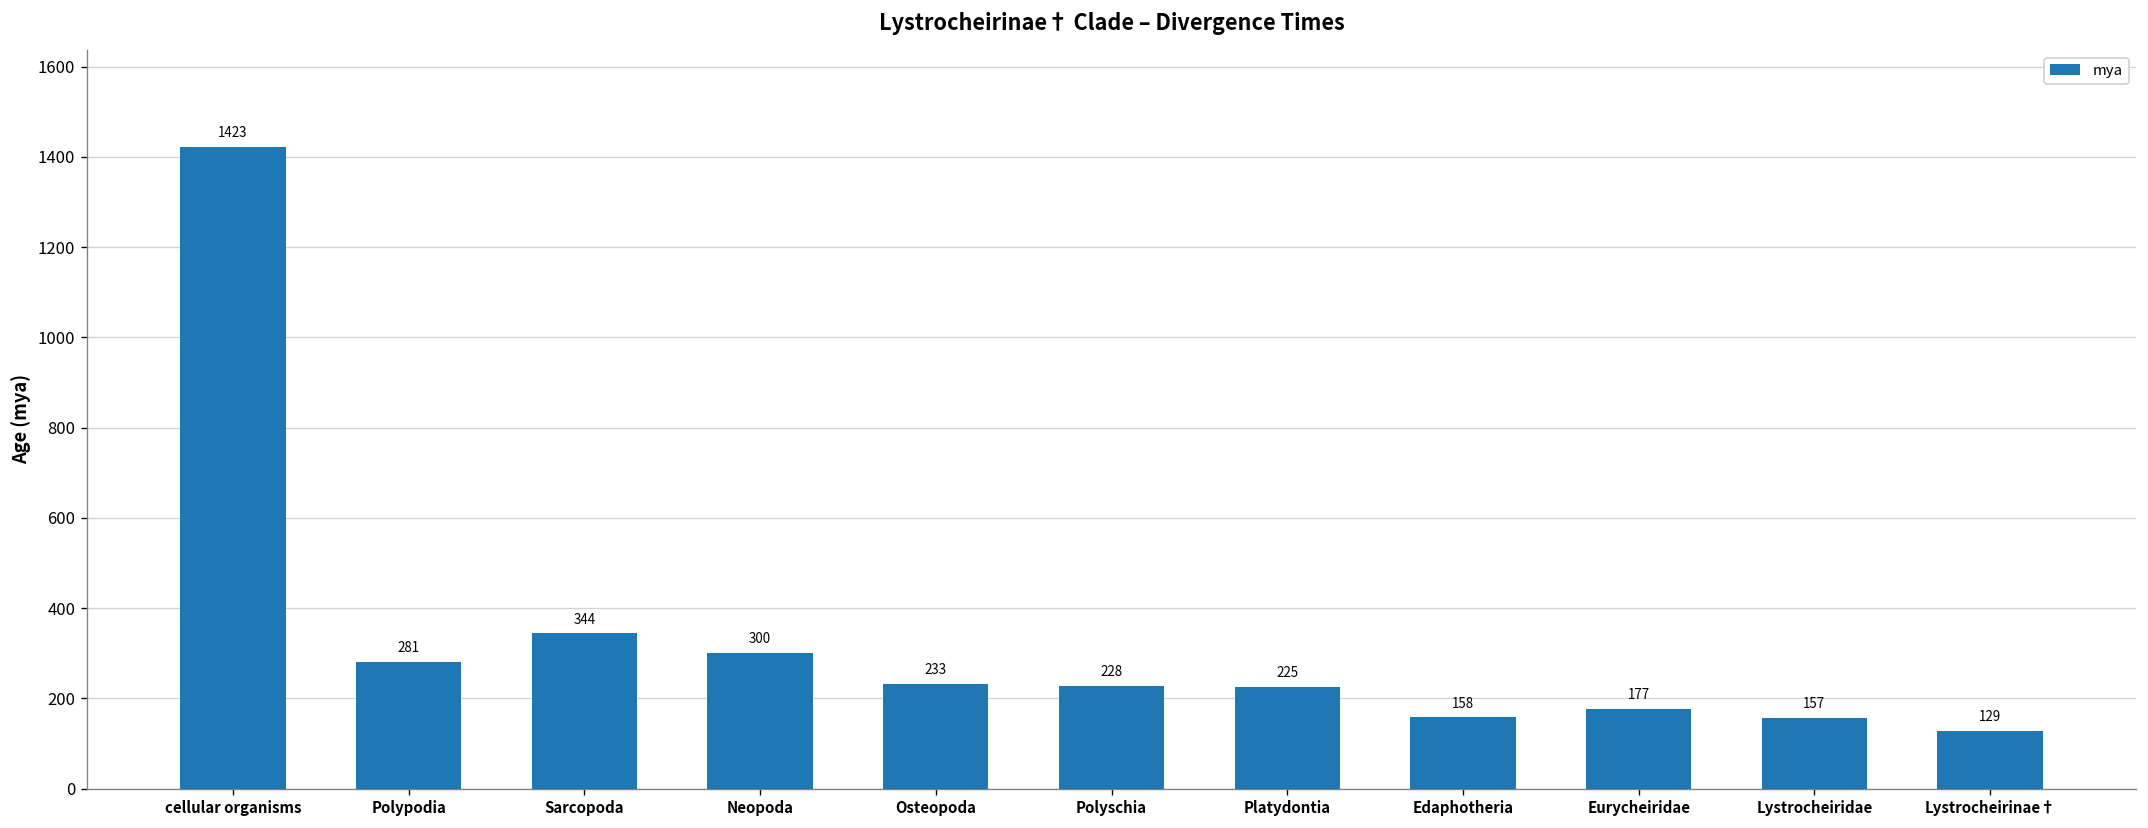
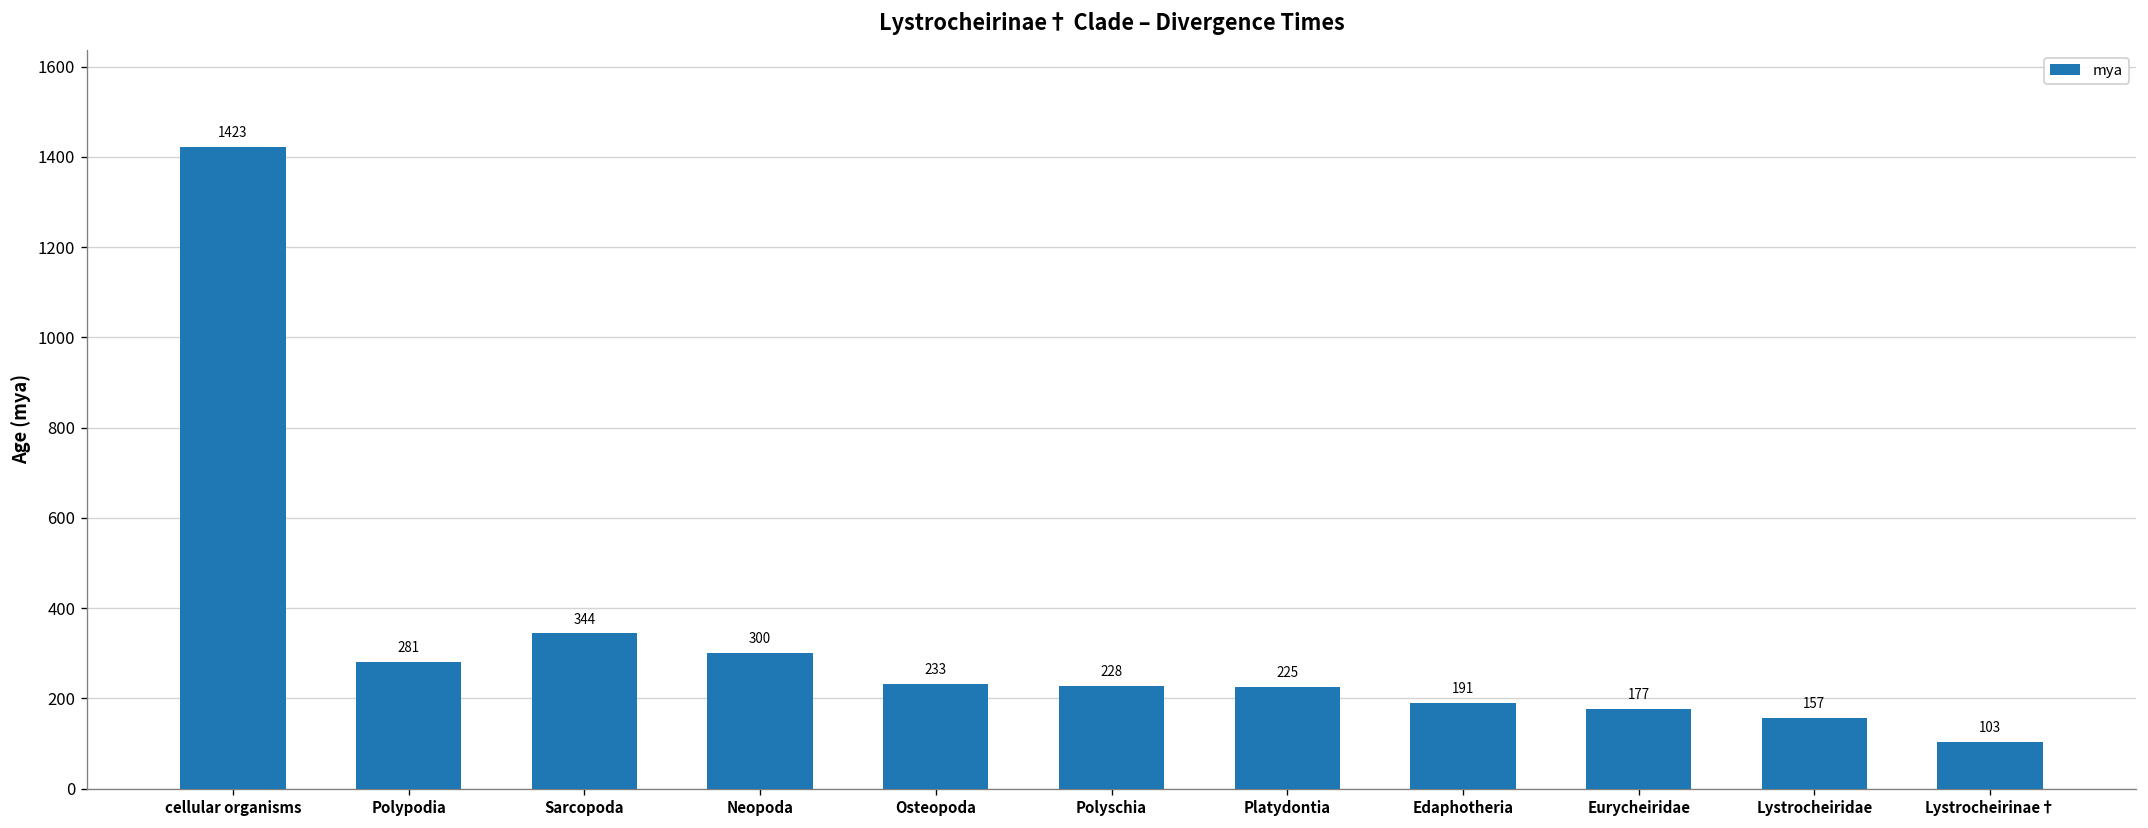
  {
    "cellular organisms": 1423,
    "Sarcopoda": 344,
    "Osteopoda": 233,
    "Polyschia": 228,
    "Platydontia": 225,
-   "Edaphotheria": 158,
+   "Edaphotheria": 191,
    "Eurycheiridae": 177,
    "Lystrocheiridae": 157,
-   "Lystrocheirinae†": 129
+   "Lystrocheirinae†": 103
  }
